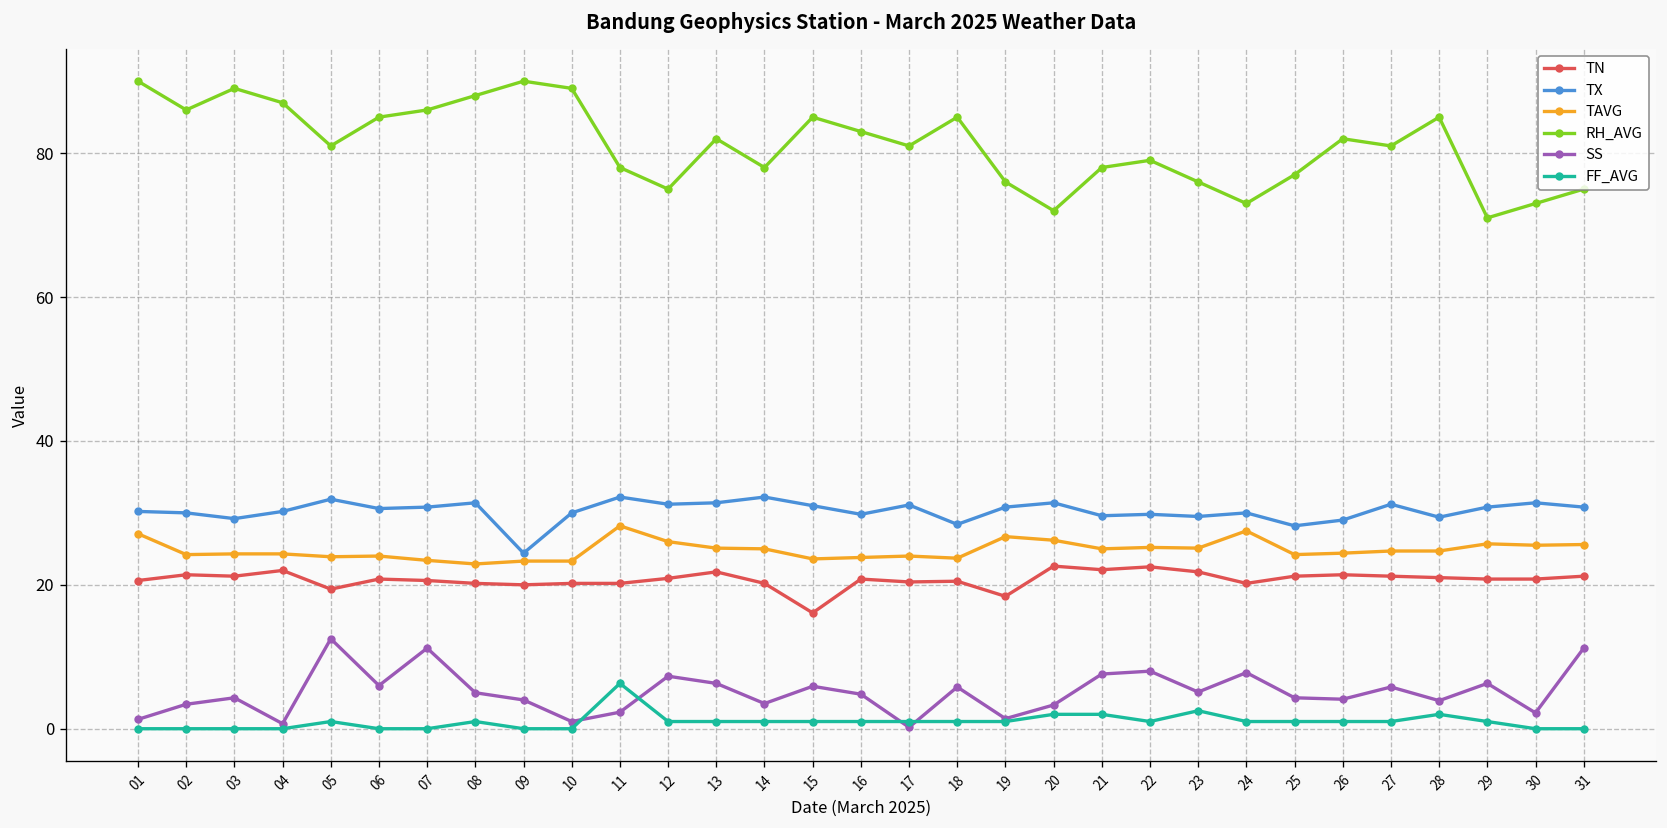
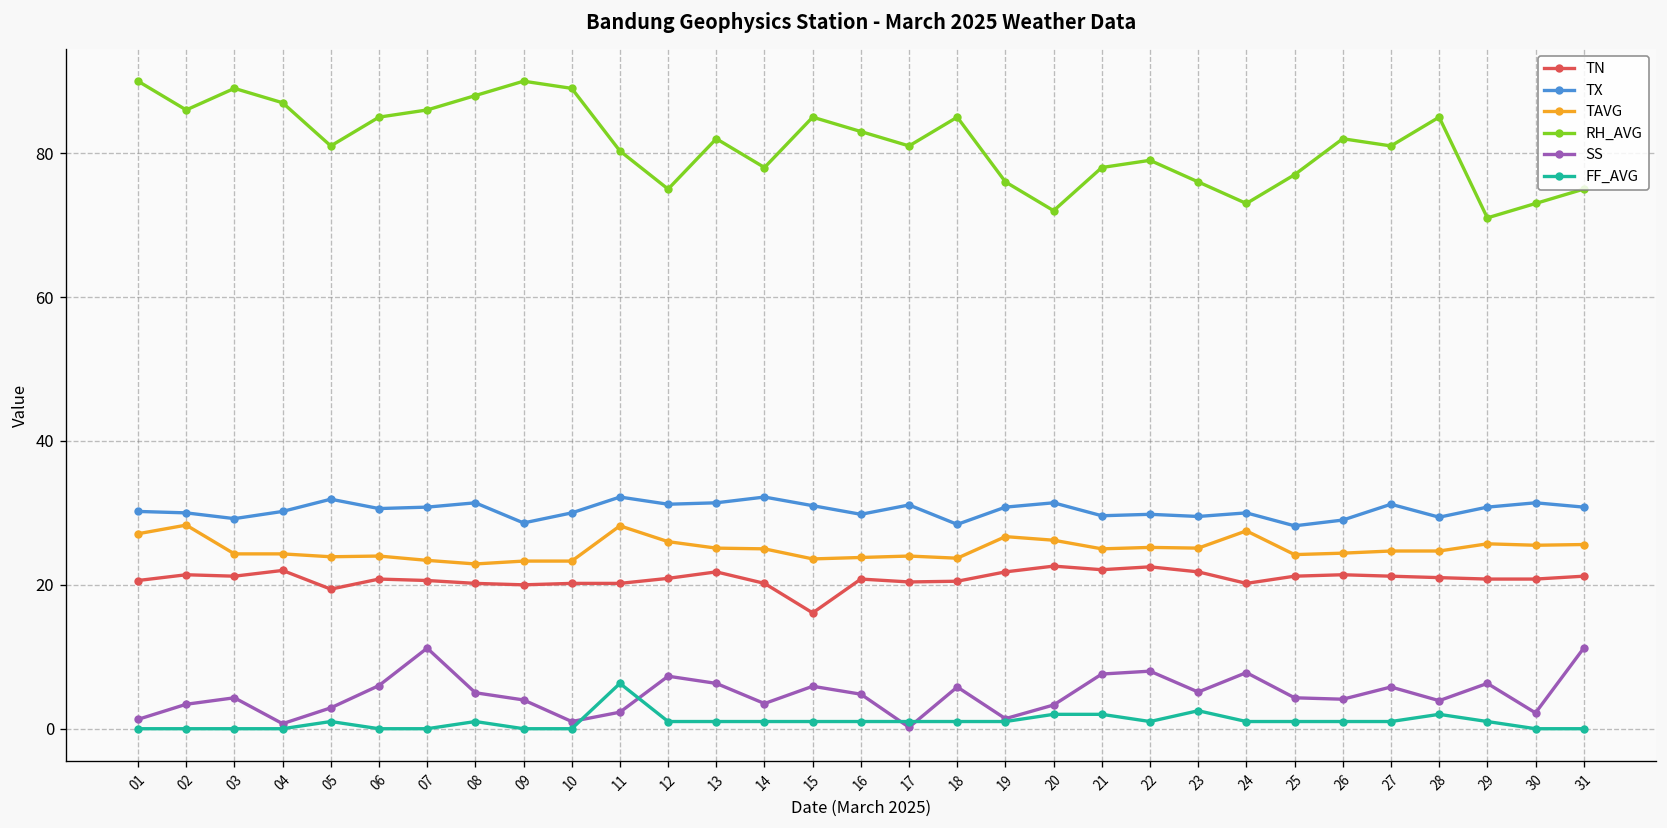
  {
    "TN": {
      "01": 21,
      "02": 21,
      "03": 21,
      "04": 22,
      "05": 19,
      "06": 21,
      "07": 21,
      "08": 20,
      "09": 20,
      "10": 20,
      "11": 20,
      "12": 21,
      "13": 22,
      "14": 20,
      "15": 16,
      "16": 21,
      "17": 20,
      "18": 21,
-     "19": 18,
+     "19": 22,
      "20": 23,
      "21": 22,
      "22": 23,
      "23": 22,
      "24": 20,
      "25": 21,
      "26": 21,
      "27": 21,
      "28": 21,
      "29": 21,
      "30": 21,
      "31": 21
    },
    "TX": {
      "01": 30,
      "02": 30,
      "03": 29,
      "04": 30,
      "05": 32,
      "06": 31,
      "07": 31,
      "08": 31,
-     "09": 24,
+     "09": 29,
      "10": 30,
      "11": 32,
      "12": 31,
      "13": 31,
      "14": 32,
      "15": 31,
      "16": 30,
      "17": 31,
      "18": 28,
      "19": 31,
      "20": 31,
      "21": 30,
      "22": 30,
      "23": 30,
      "24": 30,
      "25": 28,
      "26": 29,
      "27": 31,
      "28": 29,
      "29": 31,
      "30": 31,
      "31": 31
    },
    "TAVG": {
      "01": 27,
-     "02": 24,
+     "02": 28,
      "03": 24,
      "04": 24,
      "05": 24,
      "06": 24,
      "07": 23,
      "08": 23,
      "09": 23,
      "10": 23,
      "11": 28,
      "12": 26,
      "13": 25,
      "14": 25,
      "15": 24,
      "16": 24,
      "17": 24,
      "18": 24,
      "19": 27,
      "20": 26,
      "21": 25,
      "22": 25,
      "23": 25,
      "24": 28,
      "25": 24,
      "26": 24,
      "27": 25,
      "28": 25,
      "29": 26,
      "30": 26,
      "31": 26
    },
    "RH_AVG": {
      "01": 90,
      "02": 86,
      "03": 89,
      "04": 87,
      "05": 81,
      "06": 85,
      "07": 86,
      "08": 88,
      "09": 90,
      "10": 89,
-     "11": 78,
+     "11": 80,
      "12": 75,
      "13": 82,
      "14": 78,
      "15": 85,
      "16": 83,
      "17": 81,
      "18": 85,
      "19": 76,
      "20": 72,
      "21": 78,
      "22": 79,
      "23": 76,
      "24": 73,
      "25": 77,
      "26": 82,
      "27": 81,
      "28": 85,
      "29": 71,
      "30": 73
    },
    "SS": {
      "01": 1,
      "02": 3,
      "03": 4,
      "04": 1,
-     "05": 13,
+     "05": 3,
      "06": 6,
      "07": 11,
      "08": 5,
      "09": 4,
      "10": 1,
      "11": 2,
      "12": 7,
      "13": 6,
      "14": 4,
      "15": 6,
      "16": 5,
      "17": 0,
      "18": 6,
      "20": 3,
      "21": 8,
      "22": 8,
      "23": 5,
      "24": 8,
      "25": 4,
      "26": 4,
      "27": 6,
      "28": 4,
      "29": 6,
      "30": 2,
      "31": 11
    },
    "FF_AVG": {
      "01": 0,
      "02": 0,
      "03": 0,
      "04": 0,
      "05": 1,
      "06": 0,
      "07": 0,
      "08": 1,
      "09": 0,
      "10": 0,
      "11": 6,
      "12": 1,
      "13": 1,
      "14": 1,
      "15": 1,
      "16": 1,
      "17": 1,
      "18": 1,
      "20": 2,
      "21": 2,
      "22": 1,
      "23": 3,
      "24": 1,
      "25": 1,
      "26": 1,
      "27": 1,
      "28": 2,
      "29": 1,
      "30": 0,
      "31": 0
    }
  }
